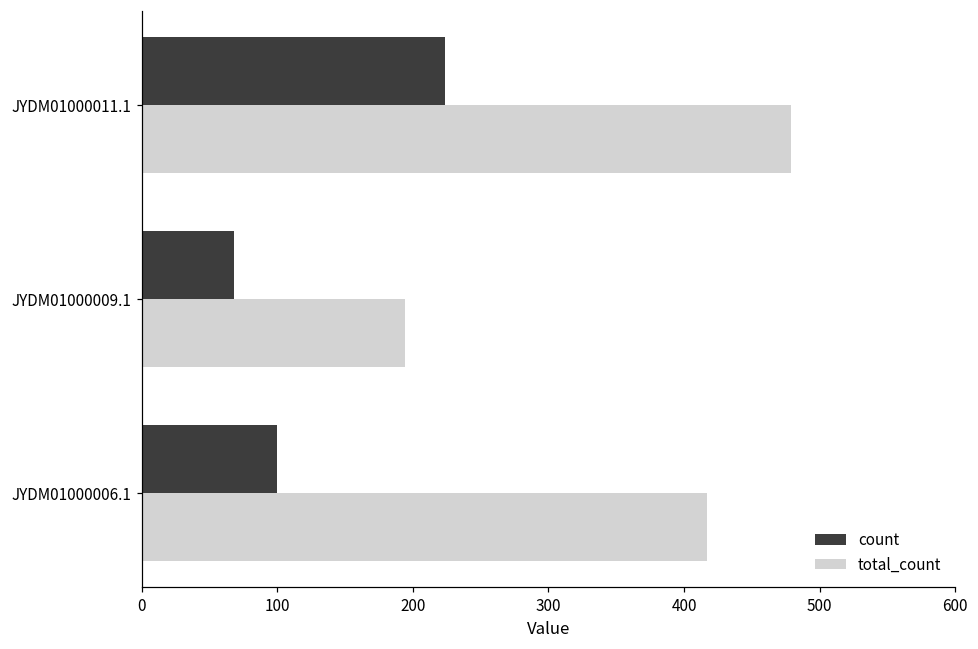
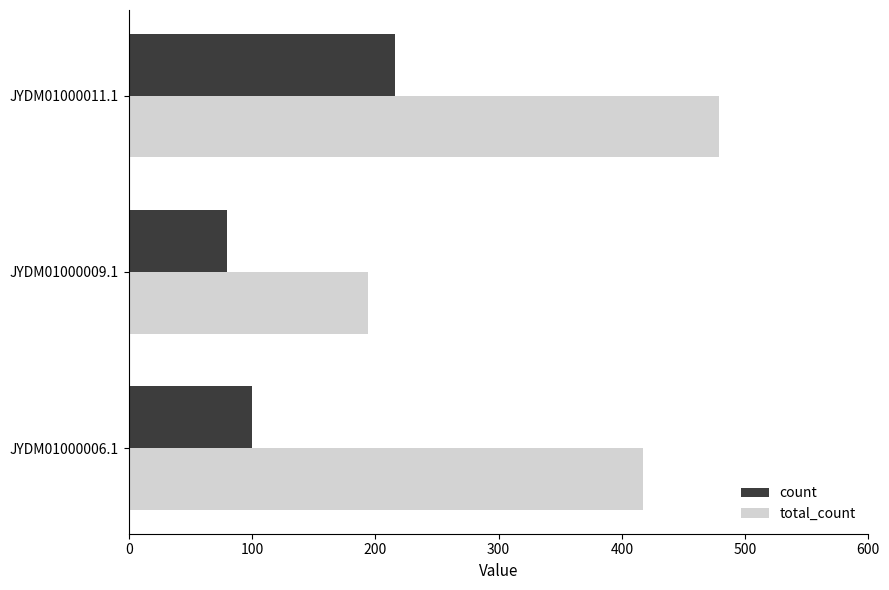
  {
    "count": {
-     "JYDM01000011.1": 224,
-     "JYDM01000009.1": 68,
+     "JYDM01000011.1": 216,
+     "JYDM01000009.1": 80,
      "JYDM01000006.1": 100
    },
    "total_count": {
      "JYDM01000011.1": 479,
      "JYDM01000009.1": 194,
      "JYDM01000006.1": 417
    }
  }
